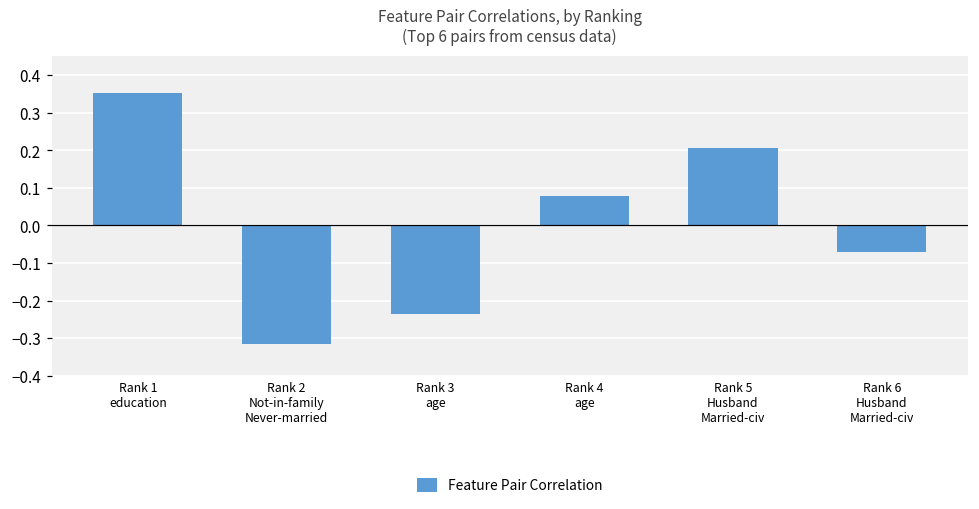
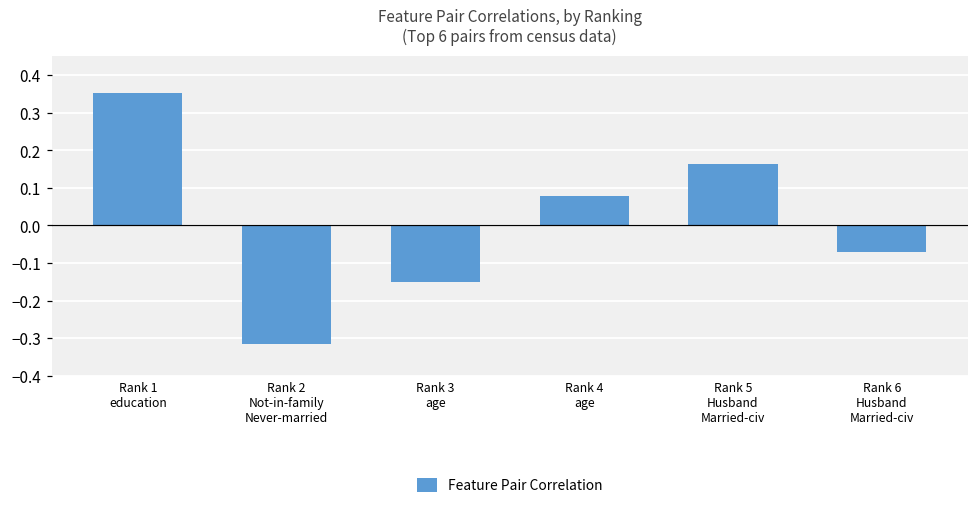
  {
    "Rank 1 education": 0.35,
    "Rank 2 Not-in-family Never-married": -0.31,
-   "Rank 3 age": -0.24,
+   "Rank 3 age": -0.15,
    "Rank 4 age": 0.08,
-   "Rank 5 Husband Married-civ": 0.21,
+   "Rank 5 Husband Married-civ": 0.16,
    "Rank 6 Husband Married-civ": -0.07
  }
